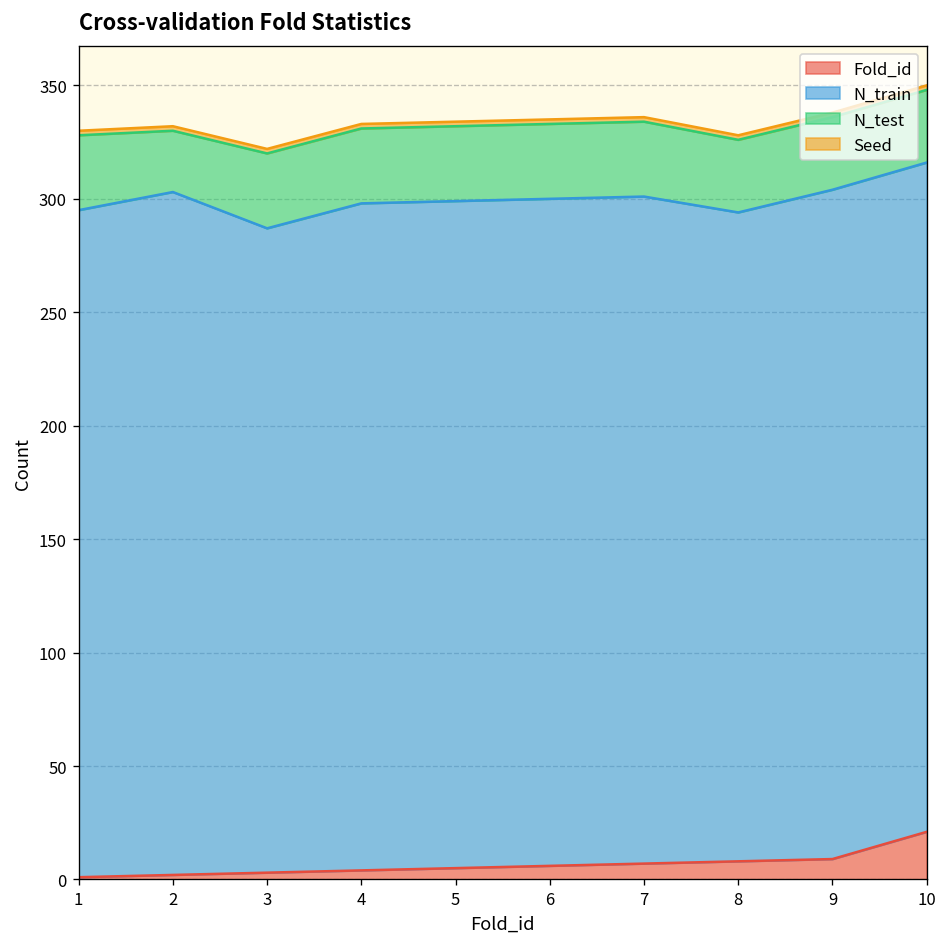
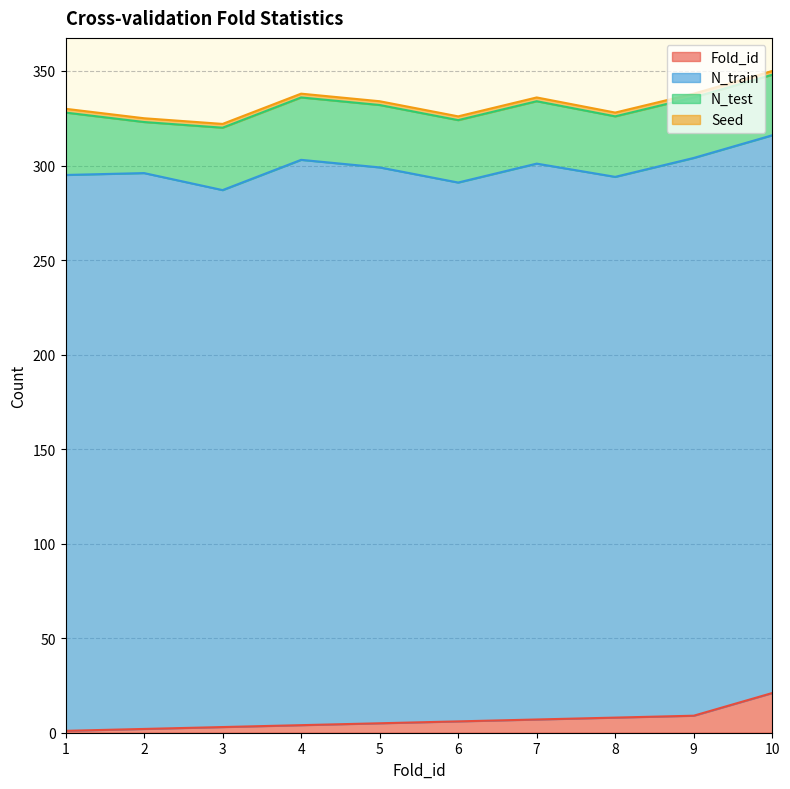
  {
    "Fold_id": {
      "1": 1,
      "2": 2,
      "3": 3,
      "4": 4,
      "5": 5,
      "6": 6,
      "7": 7,
      "8": 8,
      "9": 9,
      "10": 21
    },
    "N_train": {
      "1": 294,
-     "2": 301,
+     "2": 294,
      "3": 284,
-     "4": 294,
+     "4": 299,
      "5": 294,
-     "6": 294,
+     "6": 285,
      "7": 294,
      "8": 286,
      "9": 295,
      "10": 295
    },
    "N_test": {
      "1": 33,
      "2": 27,
      "3": 33,
      "4": 33,
      "5": 33,
      "6": 33,
      "7": 33,
      "8": 32,
      "10": 32
    },
    "Seed": {
      "1": 2,
      "2": 2,
      "3": 2,
      "4": 2,
      "5": 2,
      "6": 2,
      "7": 2,
      "8": 2,
      "10": 2
    }
  }
